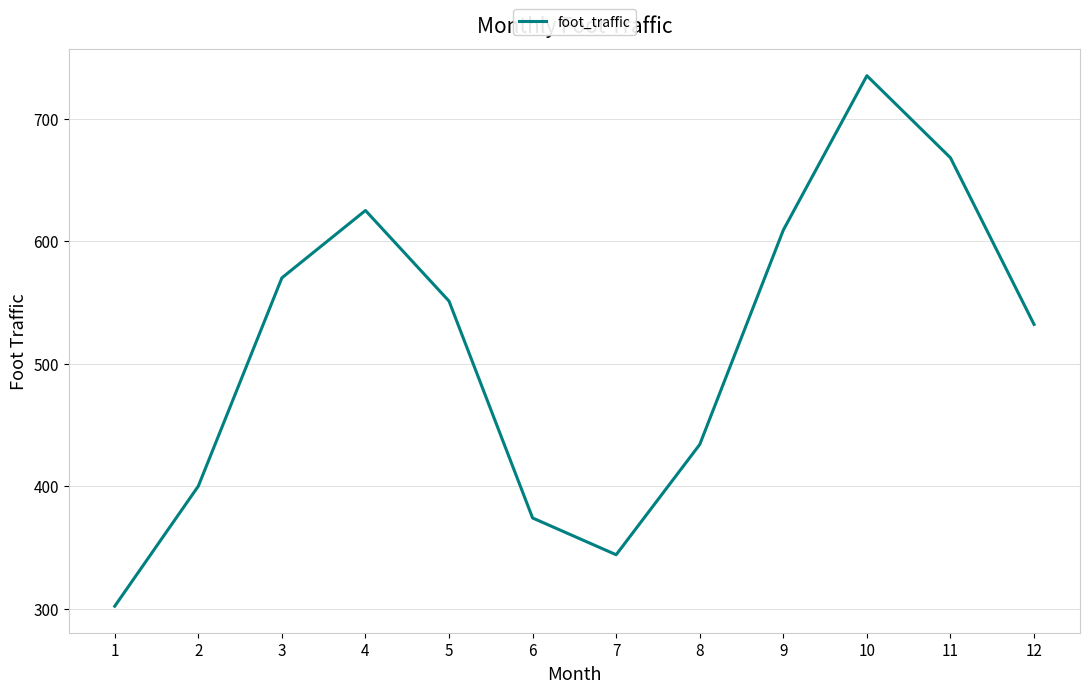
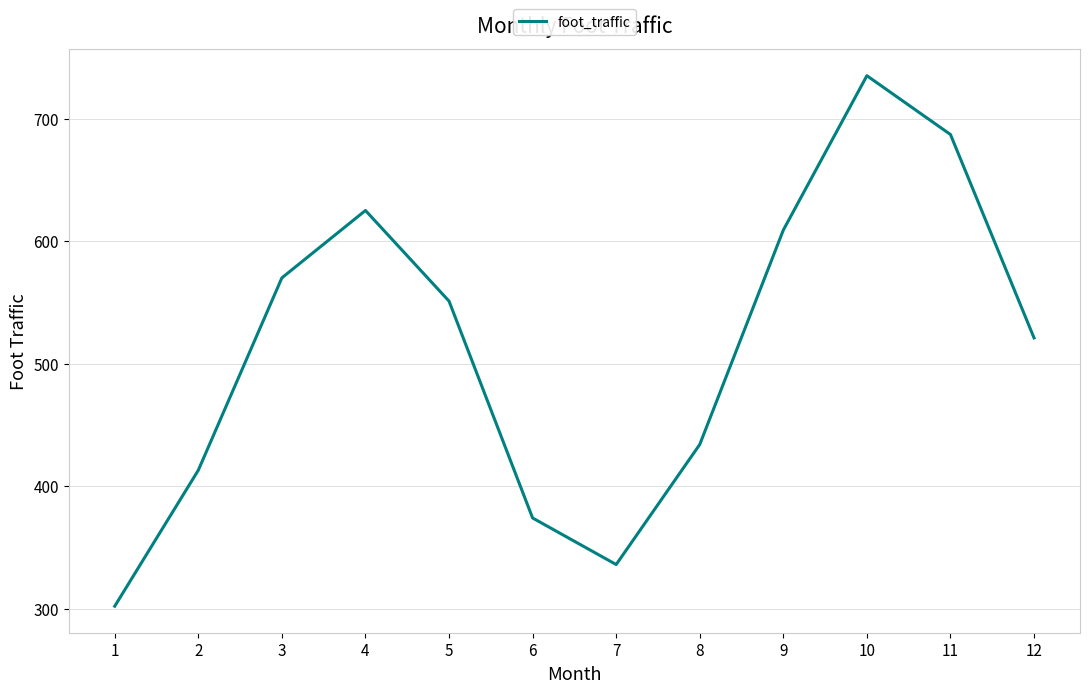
  {
    "1": 302,
-   "2": 400,
+   "2": 413,
    "3": 570,
    "4": 625,
    "5": 551,
    "6": 374,
-   "7": 344,
+   "7": 336,
    "8": 434,
    "9": 609,
    "10": 735,
-   "11": 668,
-   "12": 532
+   "11": 687,
+   "12": 521
  }
